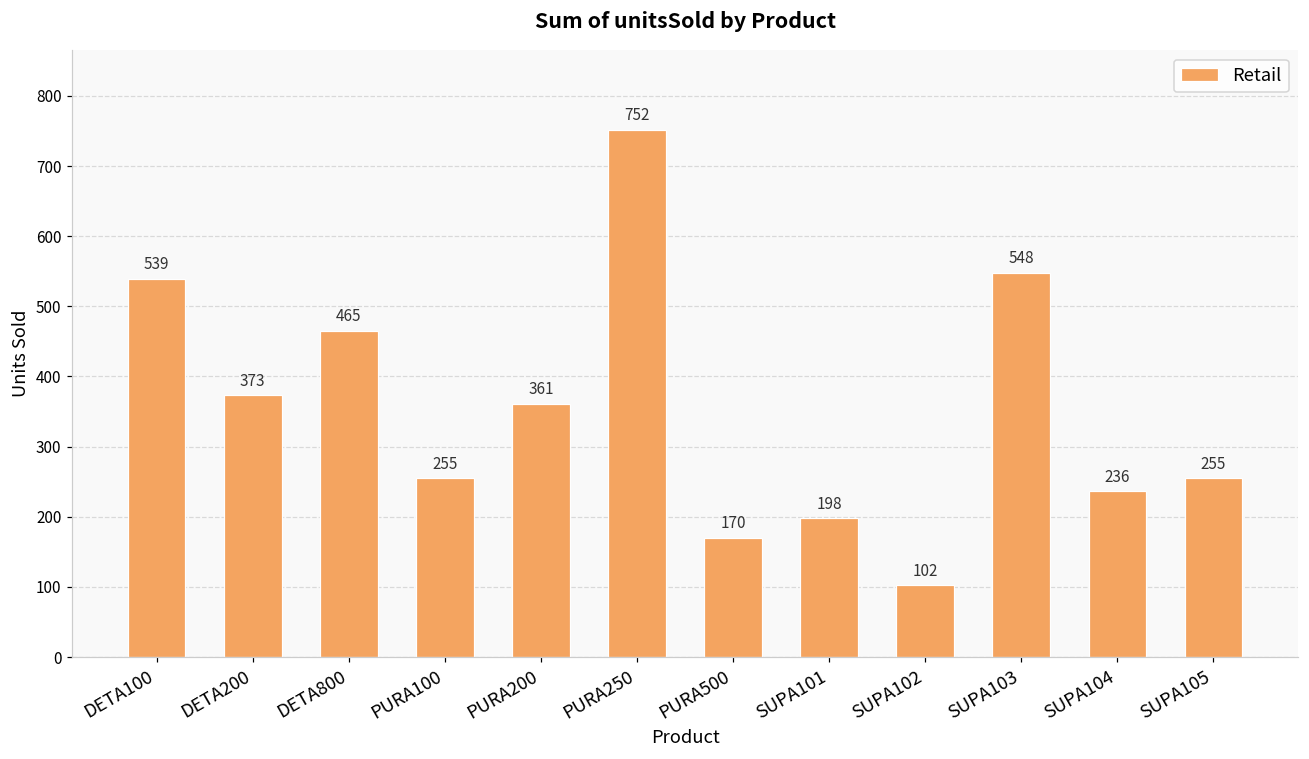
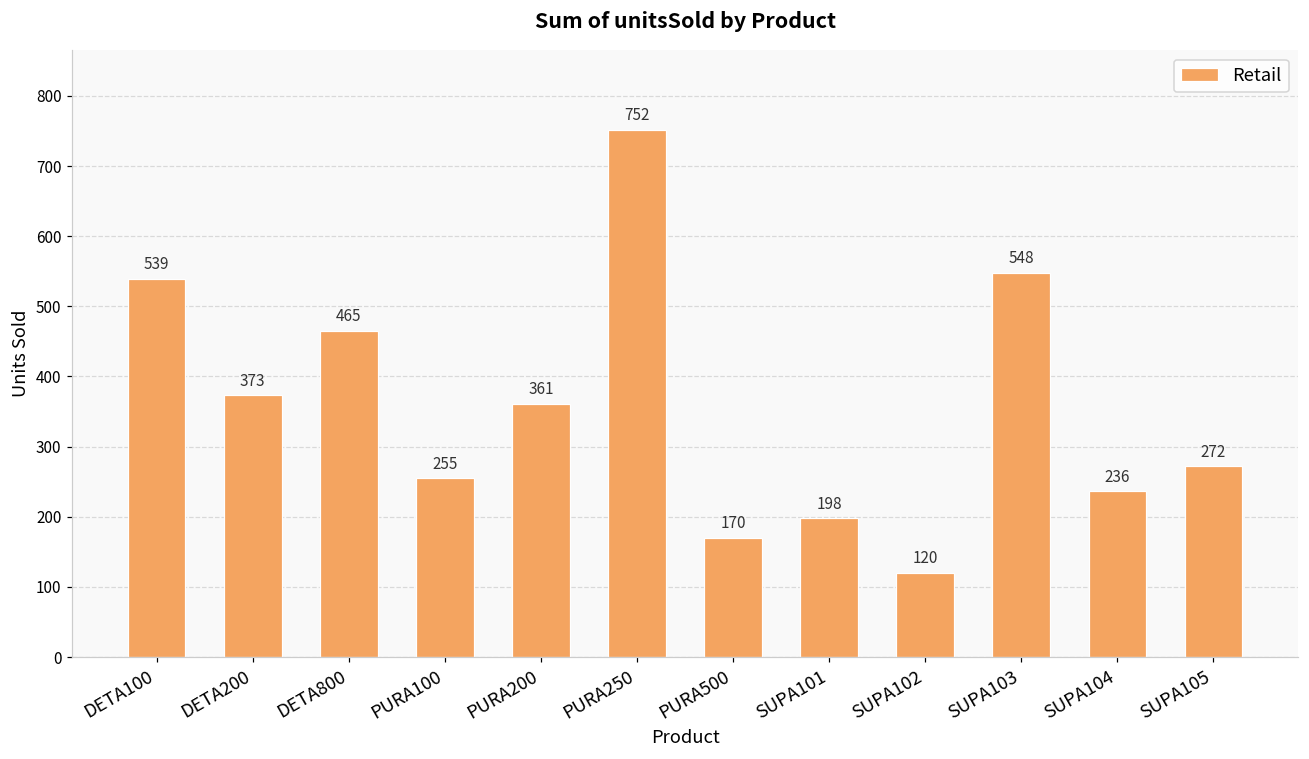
  {
    "DETA100": 539,
    "DETA200": 373,
    "DETA800": 465,
    "PURA100": 255,
    "PURA200": 361,
    "PURA250": 752,
    "PURA500": 170,
    "SUPA101": 198,
-   "SUPA102": 102,
+   "SUPA102": 120,
    "SUPA103": 548,
    "SUPA104": 236,
-   "SUPA105": 255
+   "SUPA105": 272
  }
